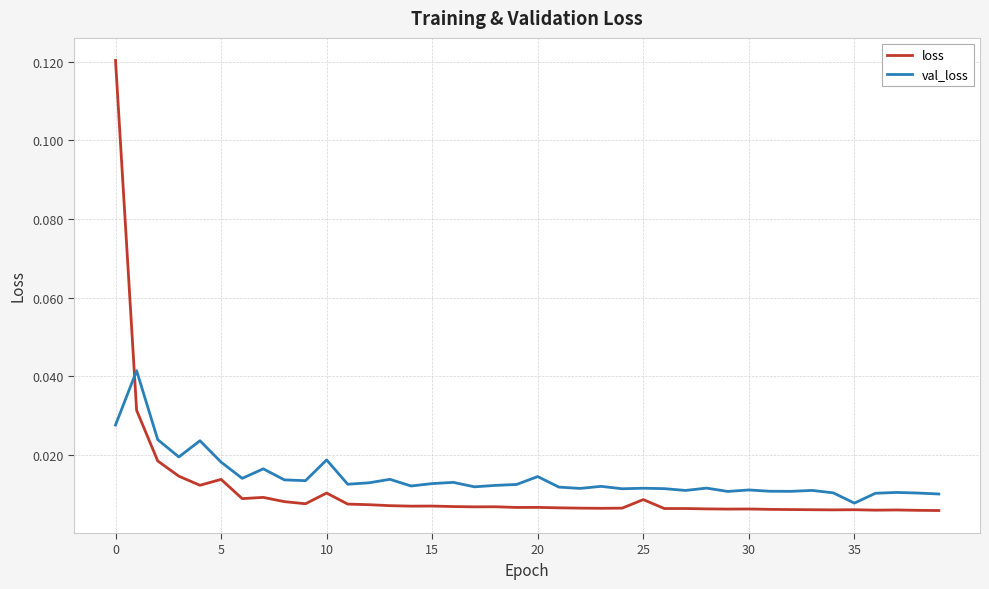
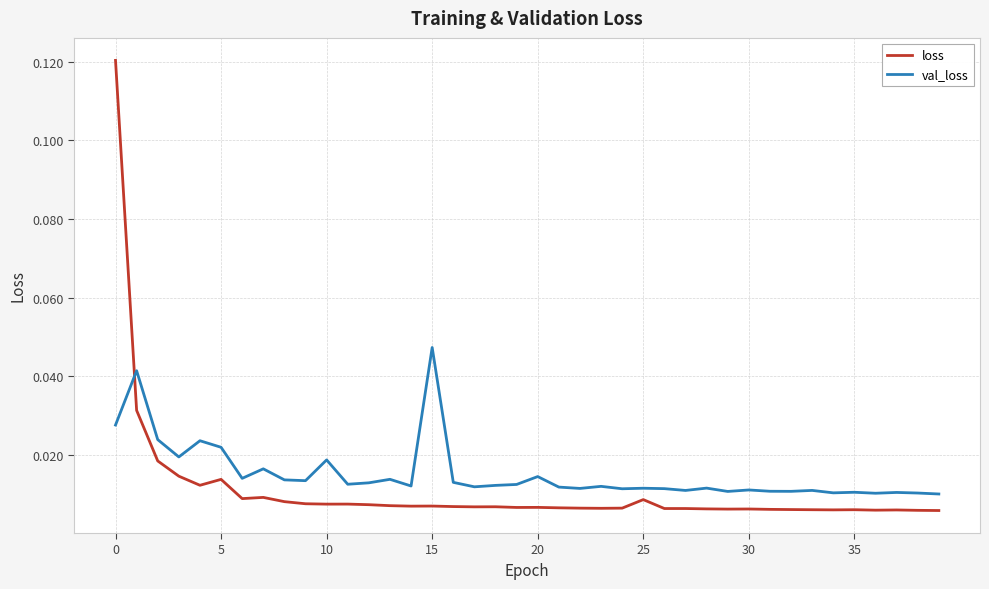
  {
    "loss": {
      "0": 0.120,
      "5": 0.014,
-     "10": 0.010,
+     "10": 0.007,
      "15": 0.007,
      "20": 0.007,
      "25": 0.009,
      "30": 0.006,
      "35": 0.006
    },
    "val_loss": {
      "0": 0.028,
-     "5": 0.018,
+     "5": 0.022,
      "10": 0.019,
-     "15": 0.013,
+     "15": 0.047,
      "20": 0.014,
      "25": 0.012,
      "30": 0.011,
-     "35": 0.008
+     "35": 0.010
    }
  }
